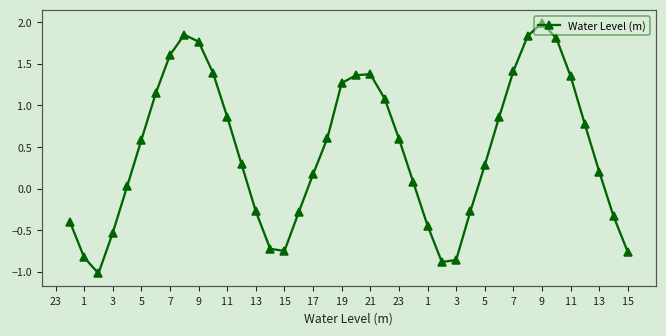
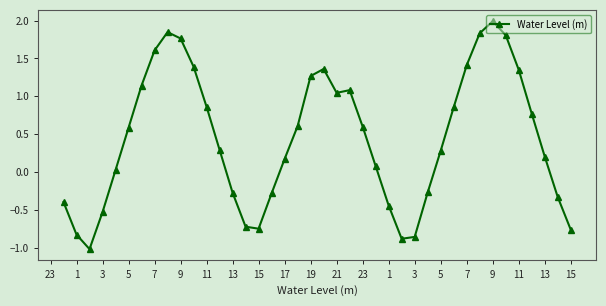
  {
    "17": 0.2,
    "19": 1.3,
-   "21": 1.4,
+   "21": 1.0,
    "23": 0.6
  }
